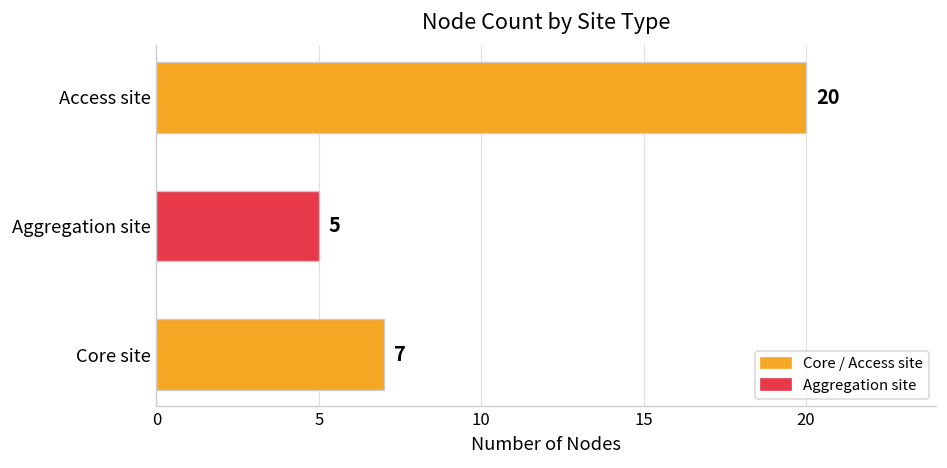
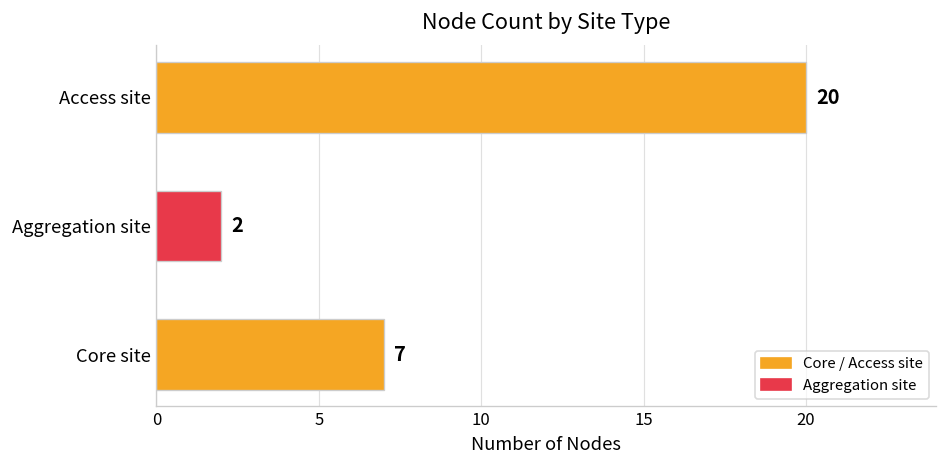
  {
    "Access site": 20,
-   "Aggregation site": 5,
+   "Aggregation site": 2,
    "Core site": 7
  }
